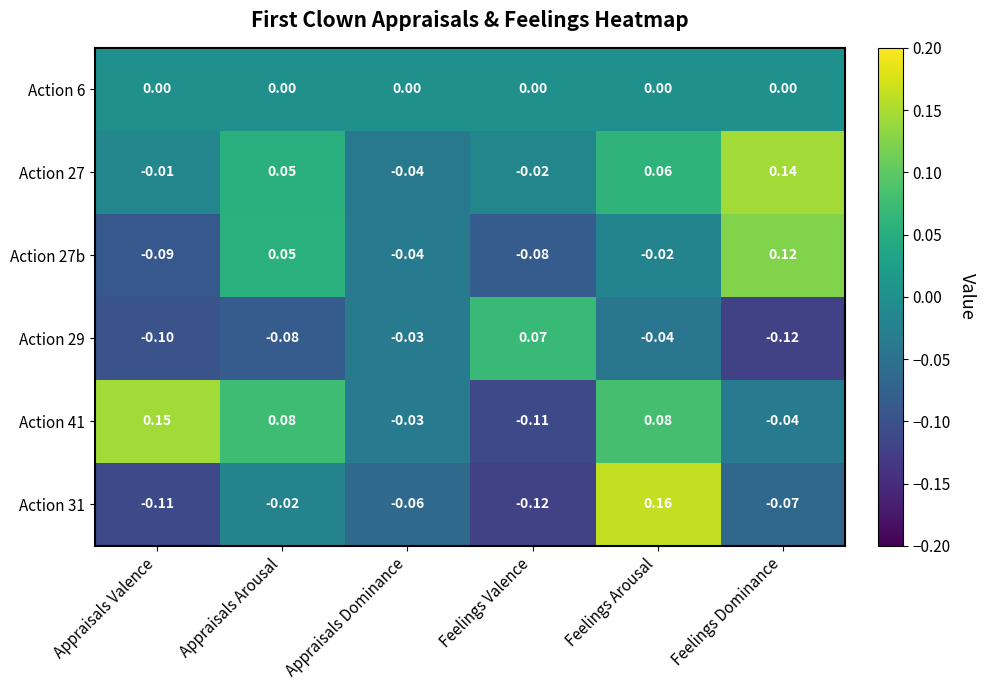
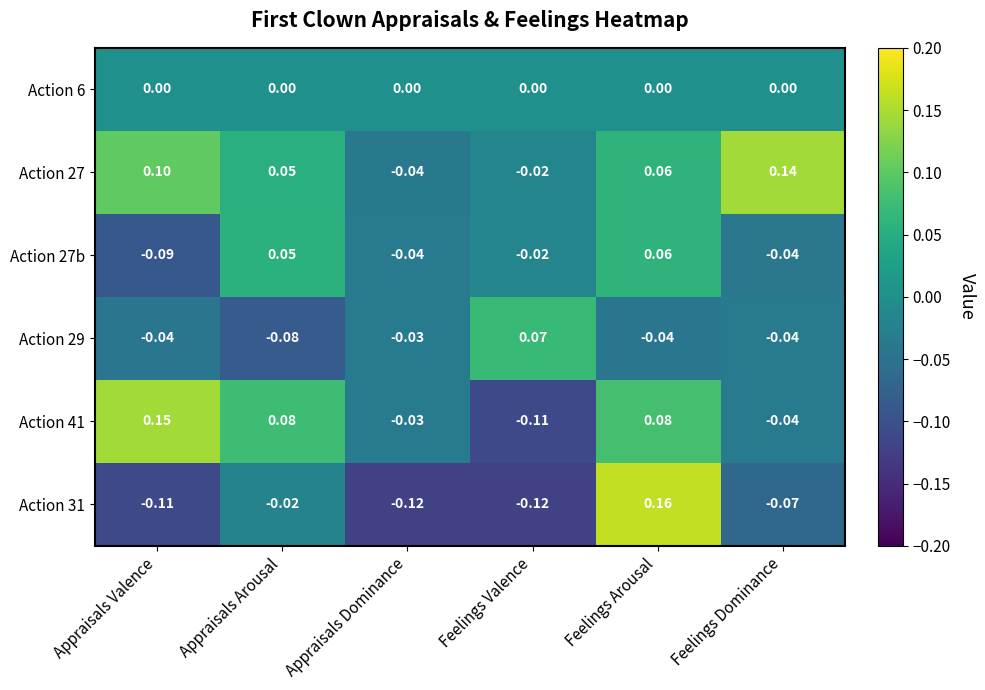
  {
    "Action 6": {
      "Appraisals Valence": 0.00,
      "Appraisals Arousal": 0.00,
      "Appraisals Dominance": 0.00,
      "Feelings Valence": 0.00,
      "Feelings Arousal": 0.00,
      "Feelings Dominance": 0.00
    },
    "Action 27": {
-     "Appraisals Valence": -0.01,
+     "Appraisals Valence": 0.10,
      "Appraisals Arousal": 0.05,
      "Appraisals Dominance": -0.04,
      "Feelings Valence": -0.02,
      "Feelings Arousal": 0.06,
      "Feelings Dominance": 0.14
    },
    "Action 27b": {
      "Appraisals Valence": -0.09,
      "Appraisals Arousal": 0.05,
      "Appraisals Dominance": -0.04,
-     "Feelings Valence": -0.08,
-     "Feelings Arousal": -0.02,
-     "Feelings Dominance": 0.12
+     "Feelings Valence": -0.02,
+     "Feelings Arousal": 0.06,
+     "Feelings Dominance": -0.04
    },
    "Action 29": {
-     "Appraisals Valence": -0.10,
+     "Appraisals Valence": -0.04,
      "Appraisals Arousal": -0.08,
      "Appraisals Dominance": -0.03,
      "Feelings Valence": 0.07,
      "Feelings Arousal": -0.04,
-     "Feelings Dominance": -0.12
+     "Feelings Dominance": -0.04
    },
    "Action 41": {
      "Appraisals Valence": 0.15,
      "Appraisals Arousal": 0.08,
      "Appraisals Dominance": -0.03,
      "Feelings Valence": -0.11,
      "Feelings Arousal": 0.08,
      "Feelings Dominance": -0.04
    },
    "Action 31": {
      "Appraisals Valence": -0.11,
      "Appraisals Arousal": -0.02,
-     "Appraisals Dominance": -0.06,
+     "Appraisals Dominance": -0.12,
      "Feelings Valence": -0.12,
      "Feelings Arousal": 0.16,
      "Feelings Dominance": -0.07
    }
  }
